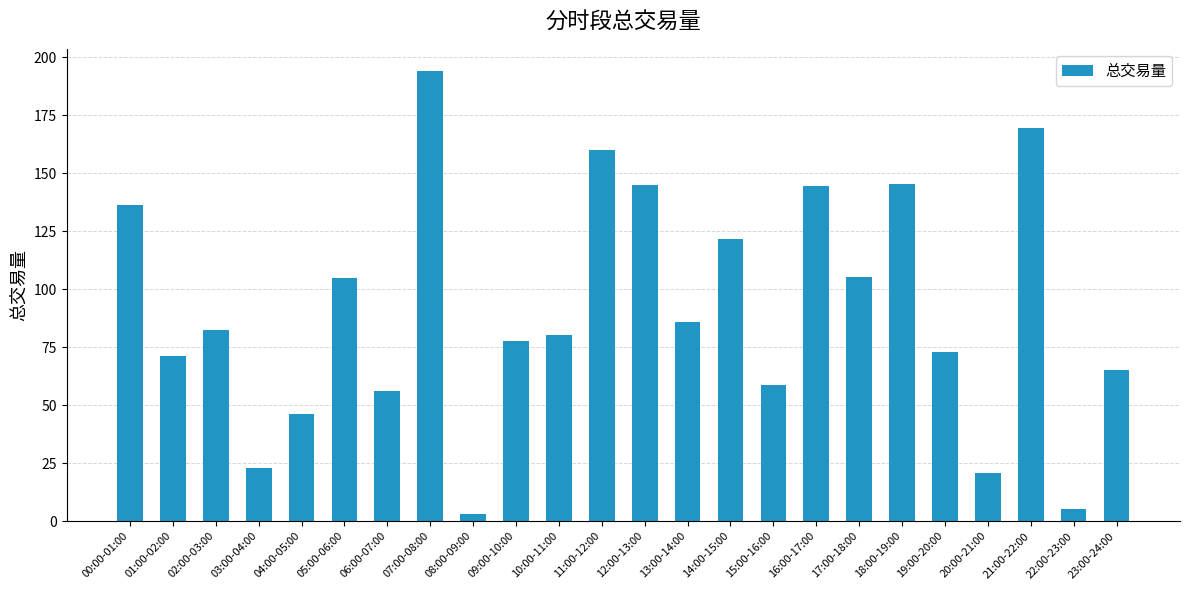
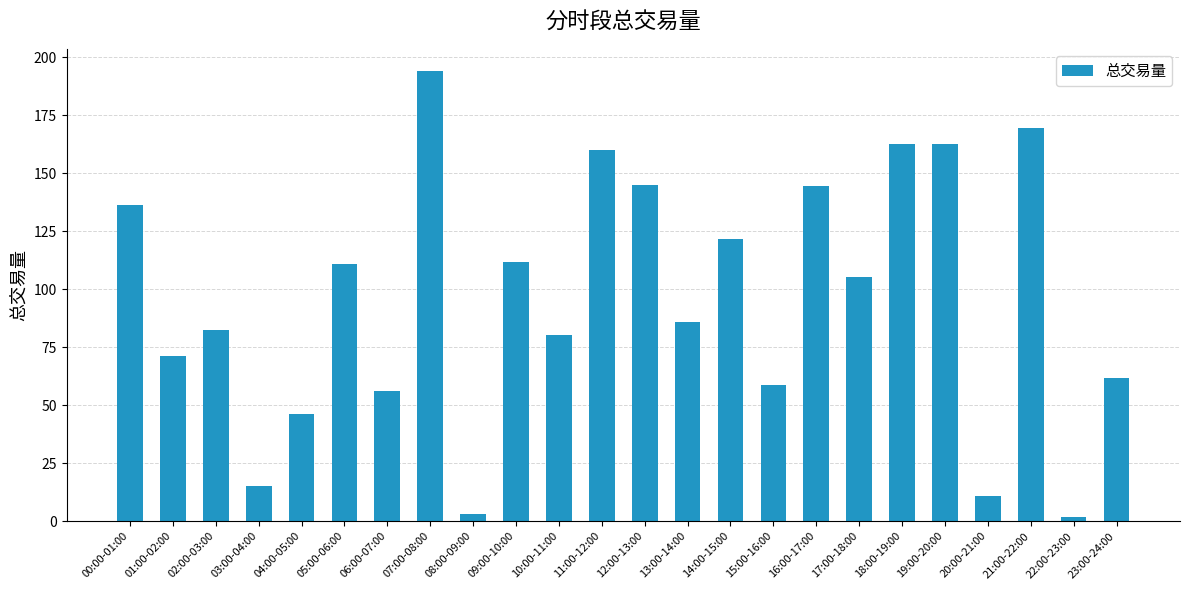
  {
    "00:00-01:00": 136,
    "01:00-02:00": 71,
    "02:00-03:00": 82,
-   "03:00-04:00": 23,
+   "03:00-04:00": 15,
    "04:00-05:00": 46,
-   "05:00-06:00": 105,
+   "05:00-06:00": 111,
    "06:00-07:00": 56,
    "07:00-08:00": 194,
    "08:00-09:00": 3,
-   "09:00-10:00": 78,
+   "09:00-10:00": 112,
    "10:00-11:00": 80,
    "11:00-12:00": 160,
    "12:00-13:00": 145,
    "13:00-14:00": 86,
    "14:00-15:00": 122,
    "15:00-16:00": 59,
    "16:00-17:00": 145,
    "17:00-18:00": 105,
-   "18:00-19:00": 145,
-   "19:00-20:00": 73,
-   "20:00-21:00": 21,
+   "18:00-19:00": 162,
+   "19:00-20:00": 163,
+   "20:00-21:00": 11,
    "21:00-22:00": 170,
-   "22:00-23:00": 5,
-   "23:00-24:00": 65
+   "22:00-23:00": 2,
+   "23:00-24:00": 62
  }
